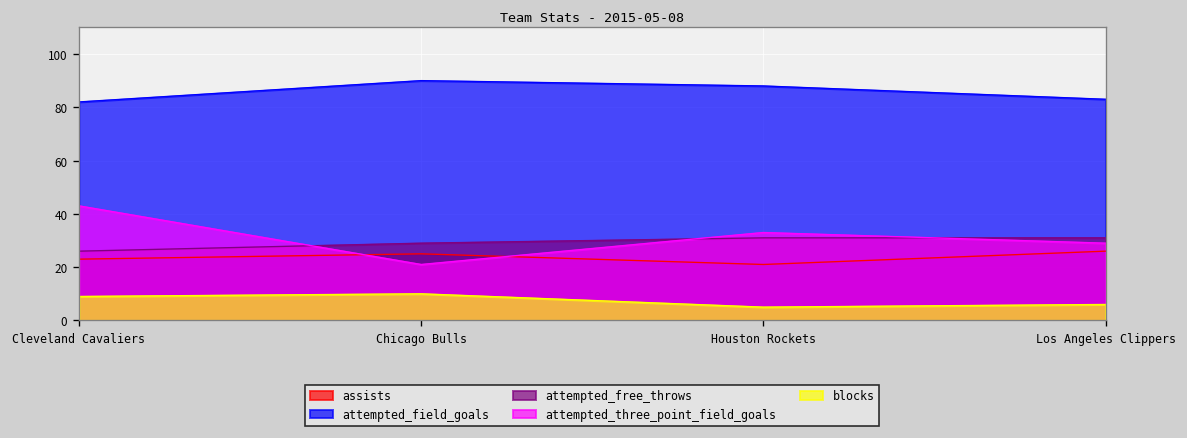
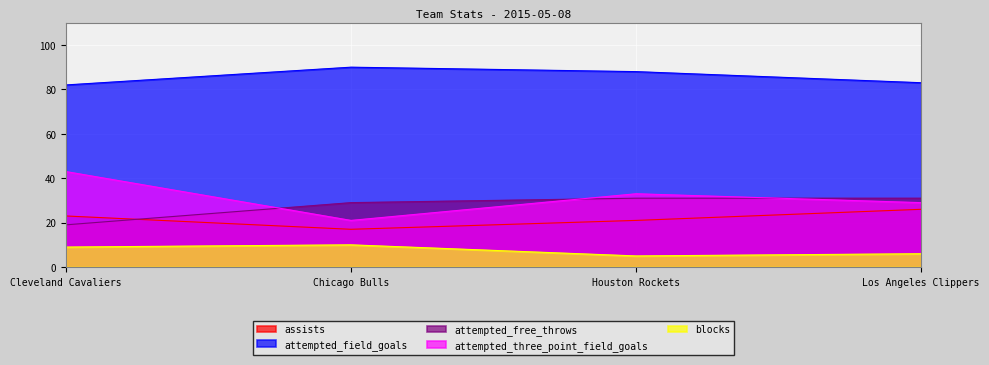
  {
    "assists": {
      "Cleveland Cavaliers": 23,
-     "Chicago Bulls": 25,
+     "Chicago Bulls": 17,
      "Houston Rockets": 21,
      "Los Angeles Clippers": 26
    },
    "attempted_field_goals": {
      "Cleveland Cavaliers": 82,
      "Chicago Bulls": 90,
      "Houston Rockets": 88,
      "Los Angeles Clippers": 83
    },
    "attempted_free_throws": {
-     "Cleveland Cavaliers": 26,
+     "Cleveland Cavaliers": 19,
      "Chicago Bulls": 29,
      "Houston Rockets": 31,
      "Los Angeles Clippers": 31
    },
    "attempted_three_point_field_goals": {
      "Cleveland Cavaliers": 43,
      "Chicago Bulls": 21,
      "Houston Rockets": 33,
      "Los Angeles Clippers": 29
    },
    "blocks": {
      "Cleveland Cavaliers": 9,
      "Chicago Bulls": 10,
      "Houston Rockets": 5,
      "Los Angeles Clippers": 6
    }
  }
